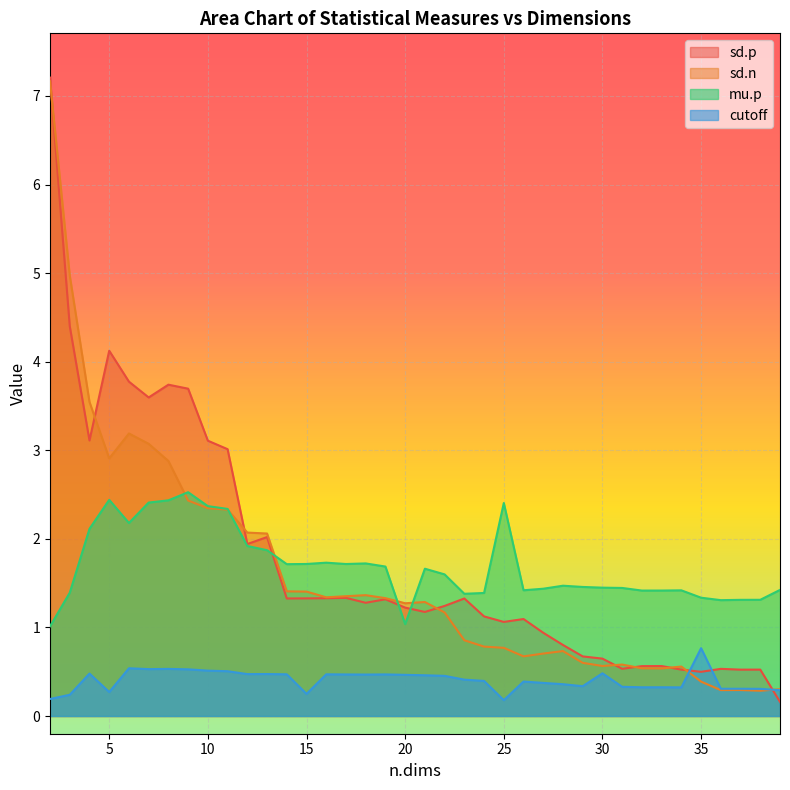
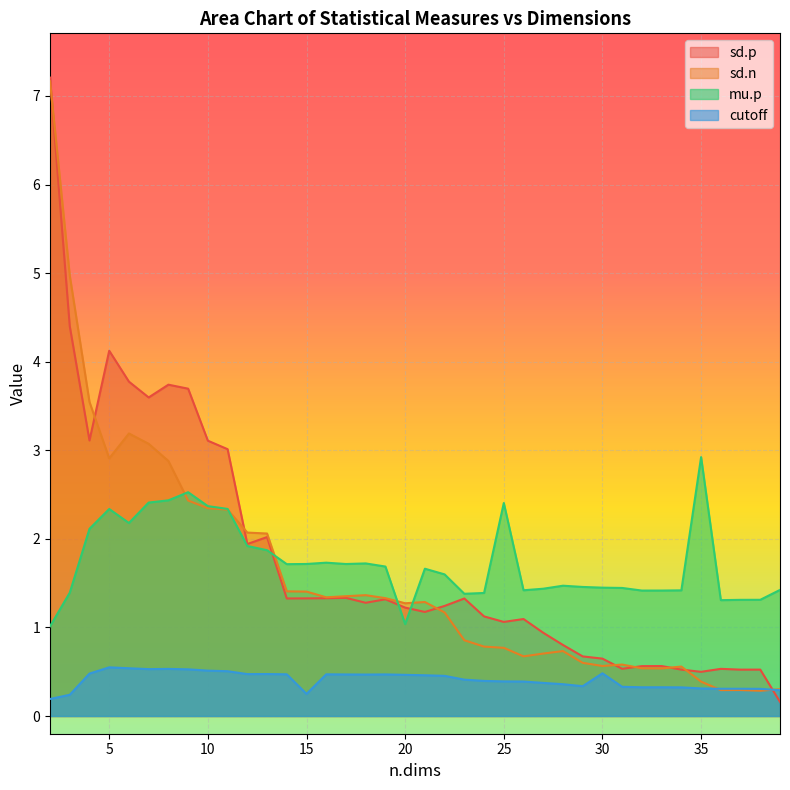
  {
    "mu.p": {
-     "5": 2.4,
+     "5": 2.3,
      "15": 1.7,
      "20": 1.0,
      "25": 2.4,
      "30": 1.4,
-     "35": 1.3
+     "35": 2.9
    },
    "cutoff": {
-     "5": 0.3,
+     "5": 0.5,
      "10": 0.5,
      "15": 0.2,
      "20": 0.5,
-     "25": 0.2,
+     "25": 0.4,
      "30": 0.5,
-     "35": 0.8
+     "35": 0.3
    }
  }
